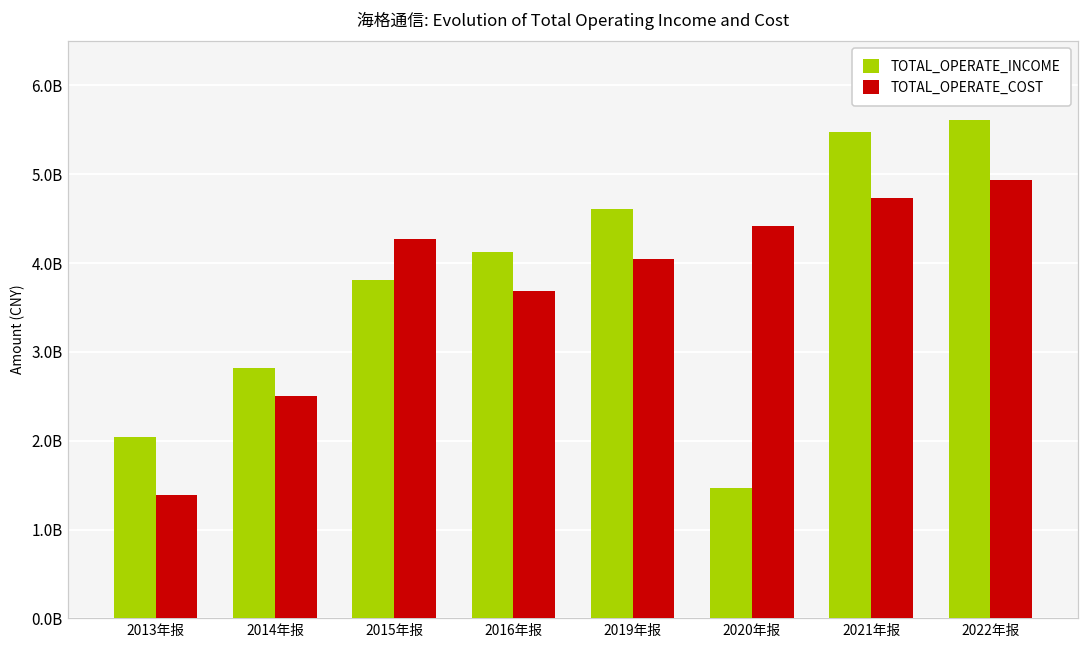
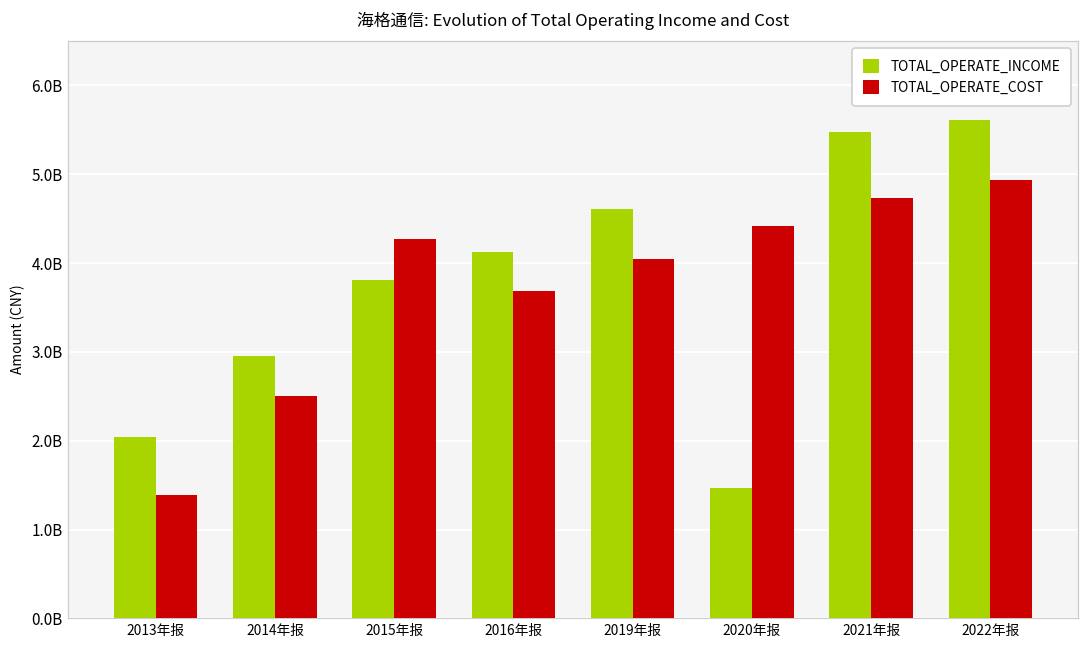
  {
    "TOTAL_OPERATE_INCOME": {
      "2013年报": 2000000000,
-     "2014年报": 2800000000,
+     "2014年报": 3000000000,
      "2015年报": 3800000000,
      "2016年报": 4100000000,
      "2019年报": 4600000000,
      "2020年报": 1500000000,
      "2021年报": 5500000000,
      "2022年报": 5600000000
    },
    "TOTAL_OPERATE_COST": {
      "2013年报": 1400000000,
      "2014年报": 2500000000,
      "2015年报": 4300000000,
      "2016年报": 3700000000,
      "2019年报": 4100000000,
      "2020年报": 4400000000,
      "2021年报": 4700000000,
      "2022年报": 4900000000
    }
  }
